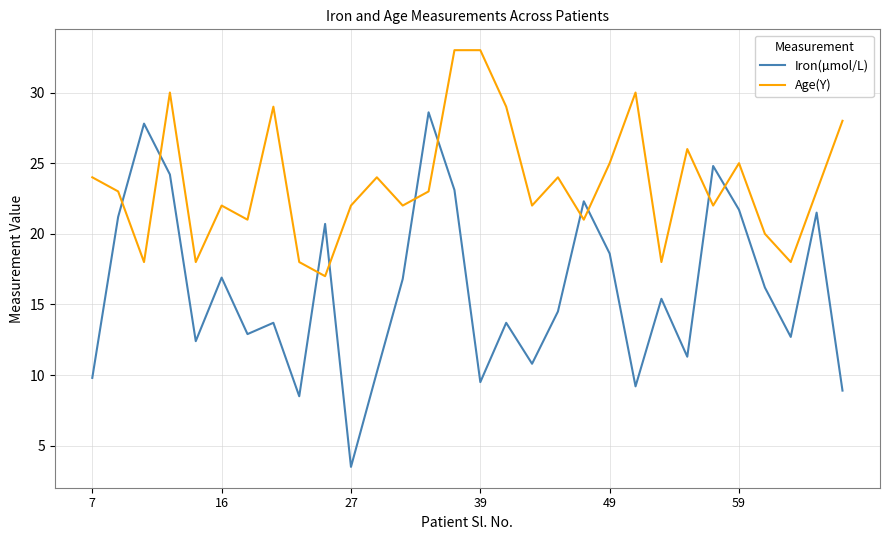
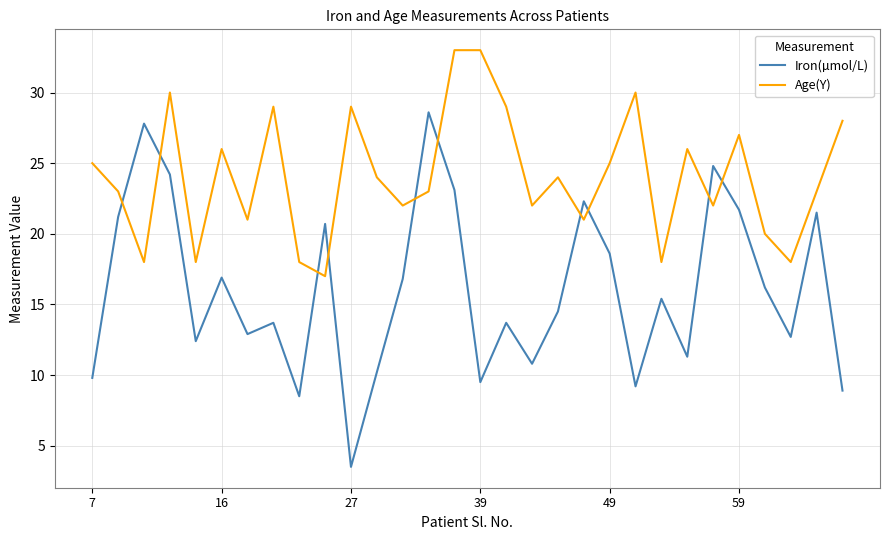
  {
    "Iron(µmol/L)": {
      "7": 9.8,
      "16": 17,
      "27": 3.5,
      "39": 9.5,
      "49": 18.6,
      "59": 21.7
    },
    "Age(Y)": {
-     "7": 24,
-     "16": 22,
-     "27": 22,
+     "7": 25,
+     "16": 26,
+     "27": 29,
      "39": 33,
      "49": 25,
-     "59": 25
+     "59": 27
    }
  }
